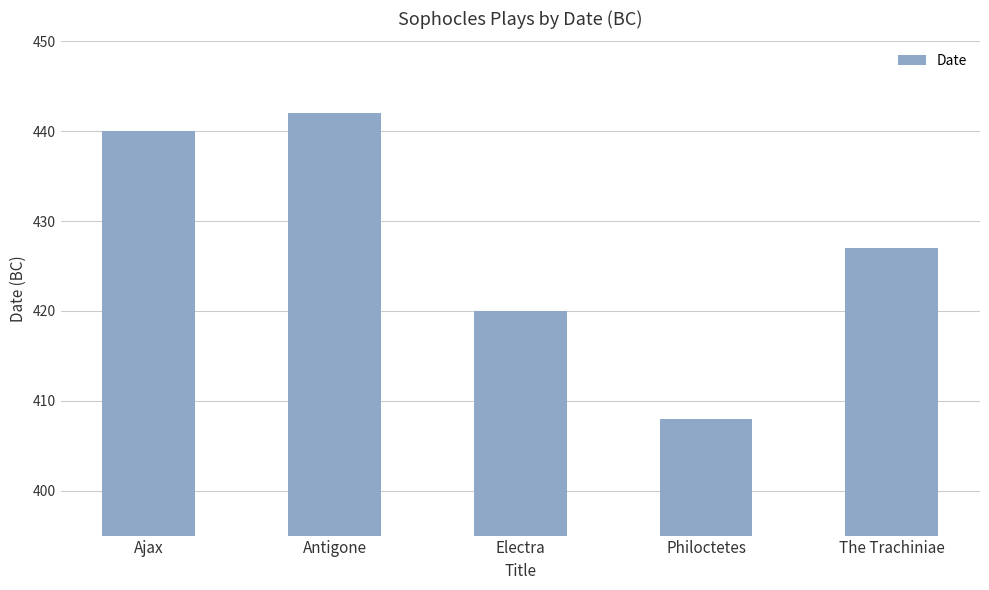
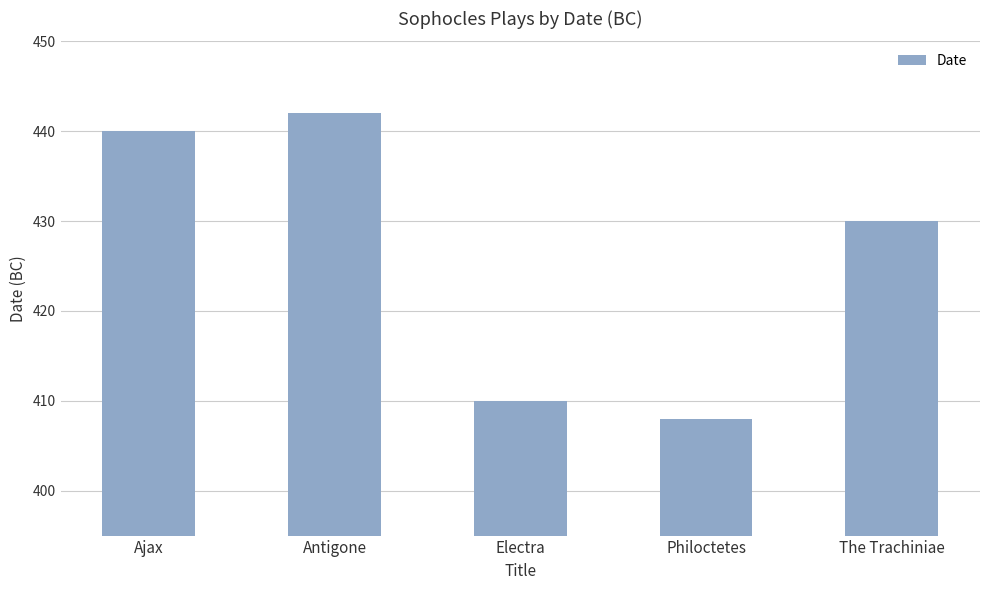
  {
    "Ajax": 440,
    "Antigone": 442,
-   "Electra": 420,
+   "Electra": 410,
    "Philoctetes": 408,
-   "The Trachiniae": 427
+   "The Trachiniae": 430
  }
